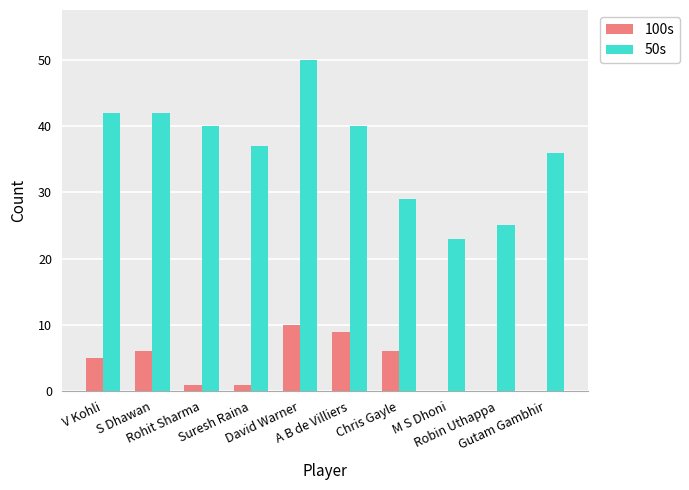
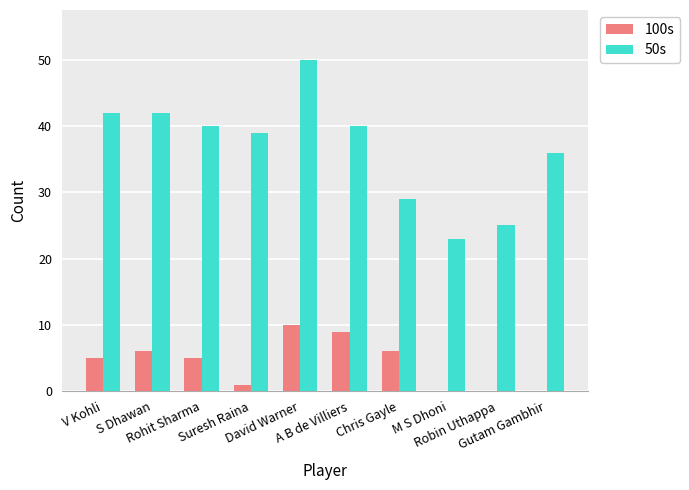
  {
    "100s": {
      "V Kohli": 5,
      "S Dhawan": 6,
-     "Rohit Sharma": 1,
+     "Rohit Sharma": 5,
      "Suresh Raina": 1,
      "David Warner": 10,
      "A B de Villiers": 9,
      "Chris Gayle": 6,
      "M S Dhoni": 0,
      "Robin Uthappa": 0,
      "Gutam Gambhir": 0
    },
    "50s": {
      "V Kohli": 42,
      "S Dhawan": 42,
      "Rohit Sharma": 40,
-     "Suresh Raina": 37,
+     "Suresh Raina": 39,
      "David Warner": 50,
      "A B de Villiers": 40,
      "Chris Gayle": 29,
      "M S Dhoni": 23,
      "Robin Uthappa": 25,
      "Gutam Gambhir": 36
    }
  }
